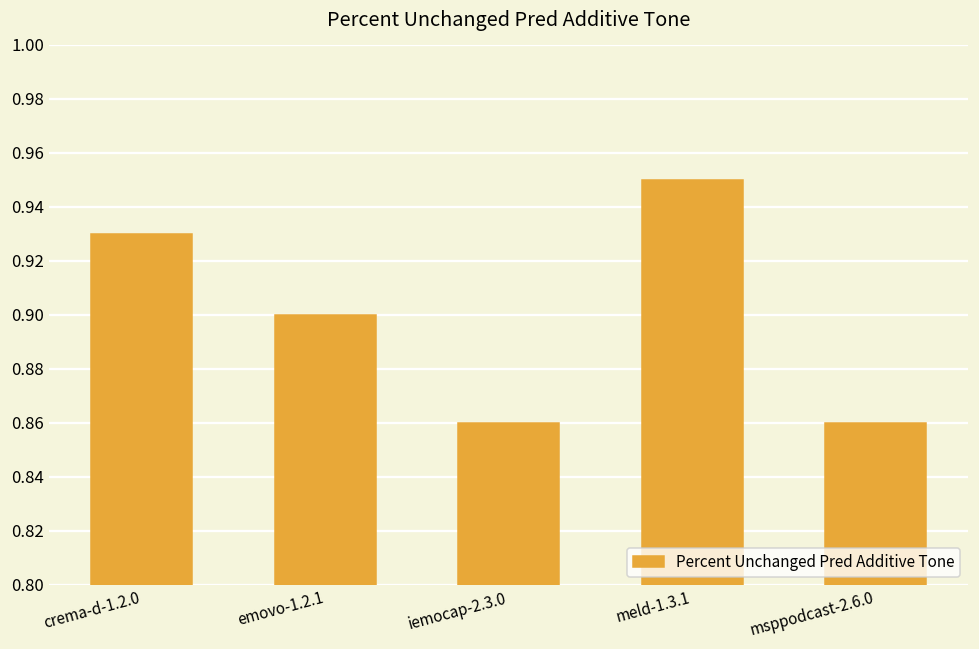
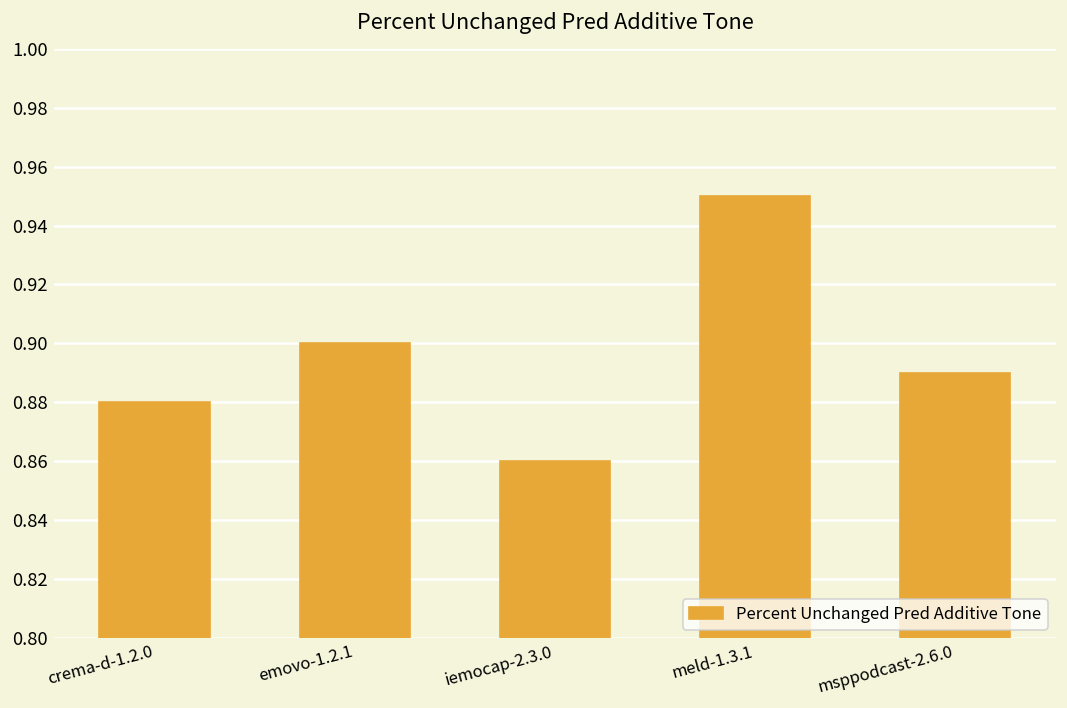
  {
-   "crema-d-1.2.0": 0.93,
+   "crema-d-1.2.0": 0.88,
    "emovo-1.2.1": 0.90,
    "iemocap-2.3.0": 0.86,
    "meld-1.3.1": 0.95,
-   "msppodcast-2.6.0": 0.86
+   "msppodcast-2.6.0": 0.89
  }
